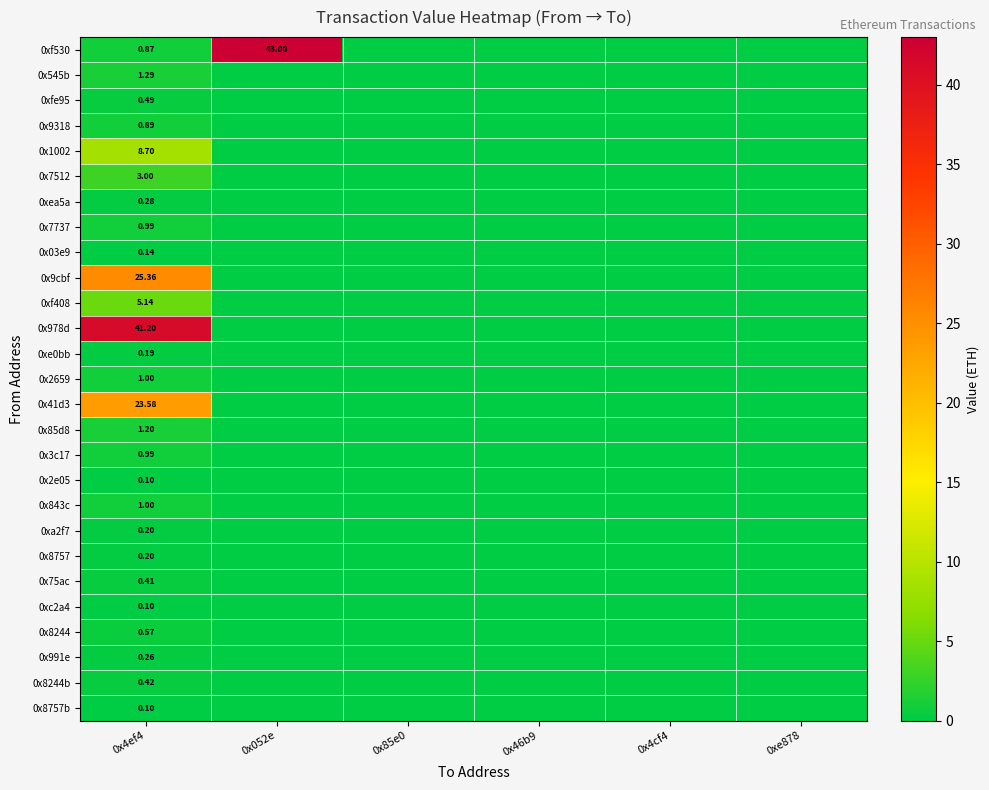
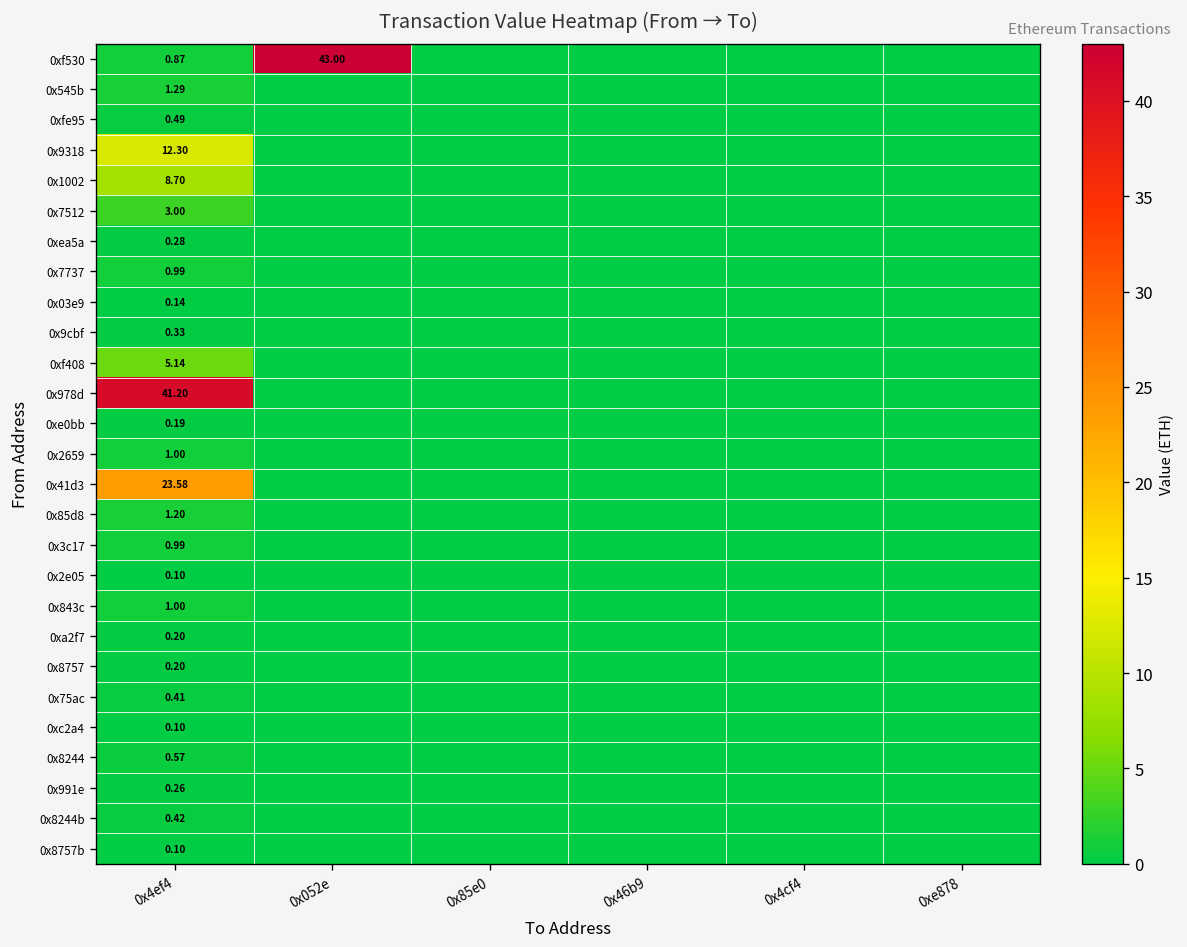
  {
    "0xf530": {
      "0x4ef4": 0.87,
      "0x052e": 43.00
    },
    "0x545b": {
      "0x4ef4": 1.29
    },
    "0xfe95": {
      "0x4ef4": 0.49
    },
    "0x9318": {
-     "0x4ef4": 0.89
+     "0x4ef4": 12.30
    },
    "0x1002": {
      "0x4ef4": 8.70
    },
    "0x7512": {
      "0x4ef4": 3.00
    },
    "0xea5a": {
      "0x4ef4": 0.28
    },
    "0x7737": {
      "0x4ef4": 0.99
    },
    "0x03e9": {
      "0x4ef4": 0.14
    },
    "0x9cbf": {
-     "0x4ef4": 25.36
+     "0x4ef4": 0.33
    },
    "0xf408": {
      "0x4ef4": 5.14
    },
    "0x978d": {
      "0x4ef4": 41.20
    },
    "0xe0bb": {
      "0x4ef4": 0.19
    },
    "0x2659": {
      "0x4ef4": 1.00
    },
    "0x41d3": {
      "0x4ef4": 23.58
    },
    "0x85d8": {
      "0x4ef4": 1.20
    },
    "0x3c17": {
      "0x4ef4": 0.99
    },
    "0x2e05": {
      "0x4ef4": 0.10
    },
    "0x843c": {
      "0x4ef4": 1.00
    },
    "0xa2f7": {
      "0x4ef4": 0.20
    },
    "0x8757": {
      "0x4ef4": 0.20
    },
    "0x75ac": {
      "0x4ef4": 0.41
    },
    "0xc2a4": {
      "0x4ef4": 0.10
    },
    "0x8244": {
      "0x4ef4": 0.57
    },
    "0x991e": {
      "0x4ef4": 0.26
    },
    "0x8244b": {
      "0x4ef4": 0.42
    },
    "0x8757b": {
      "0x4ef4": 0.10
    }
  }
